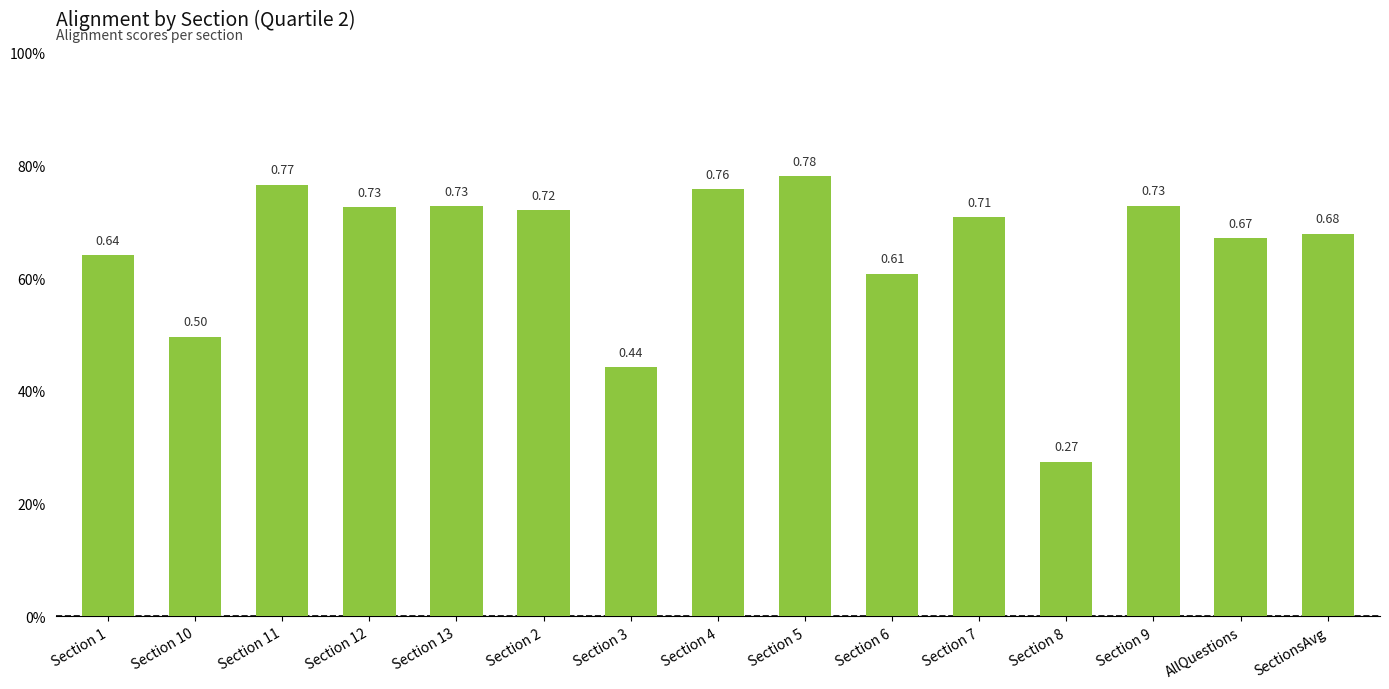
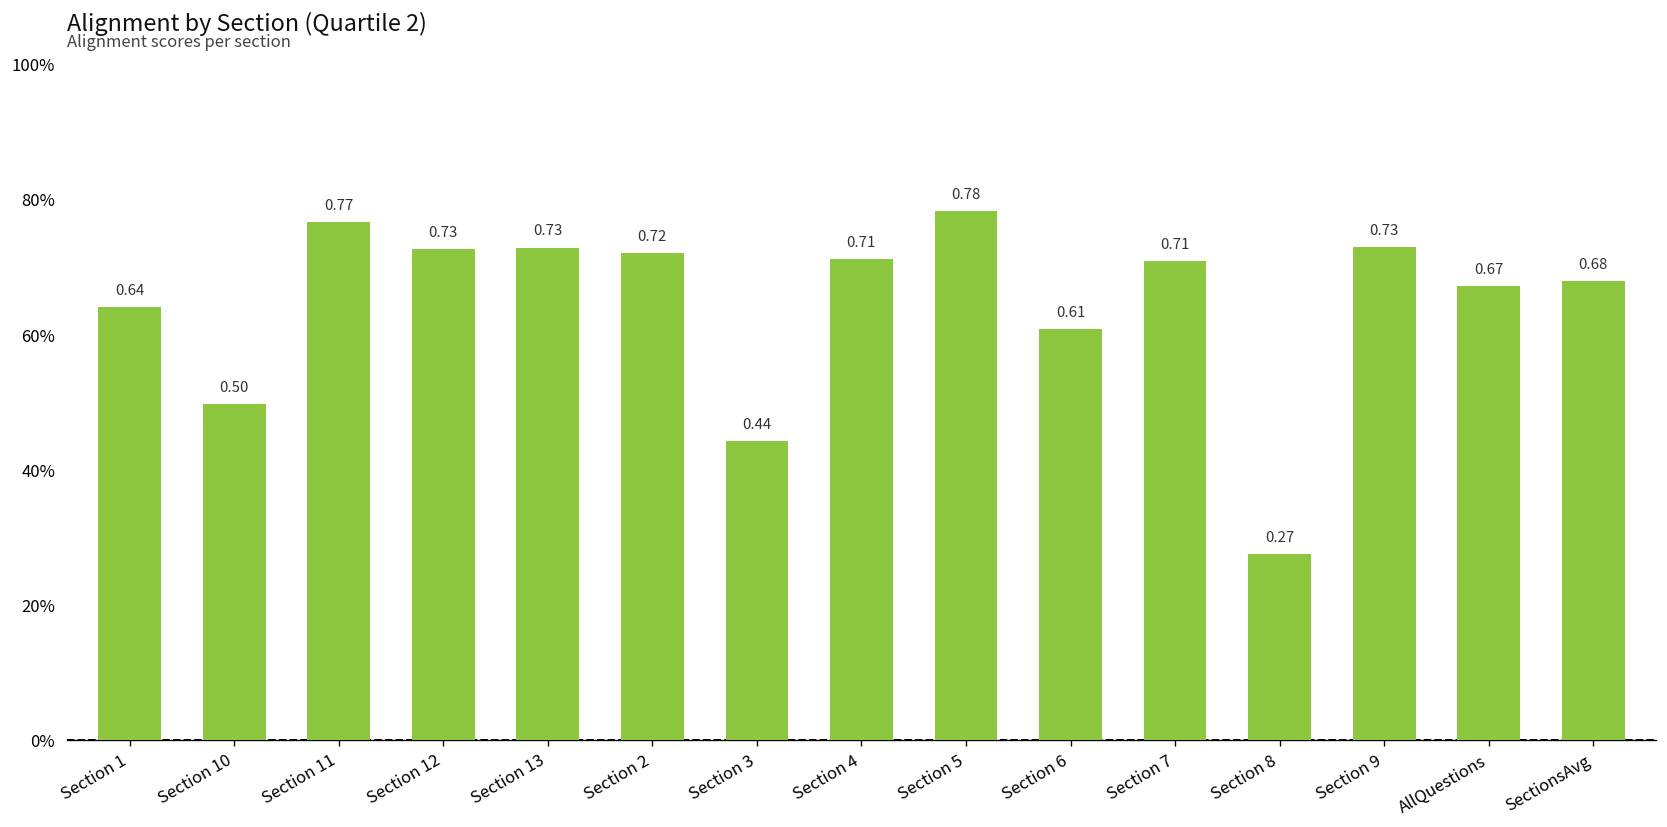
  {
    "Section 1": 0.64,
    "Section 10": 0.50,
    "Section 11": 0.77,
    "Section 12": 0.73,
    "Section 13": 0.73,
    "Section 2": 0.72,
    "Section 3": 0.44,
-   "Section 4": 0.76,
+   "Section 4": 0.71,
    "Section 5": 0.78,
    "Section 6": 0.61,
    "Section 7": 0.71,
    "Section 8": 0.27,
    "Section 9": 0.73,
    "AllQuestions": 0.67,
    "SectionsAvg": 0.68
  }
